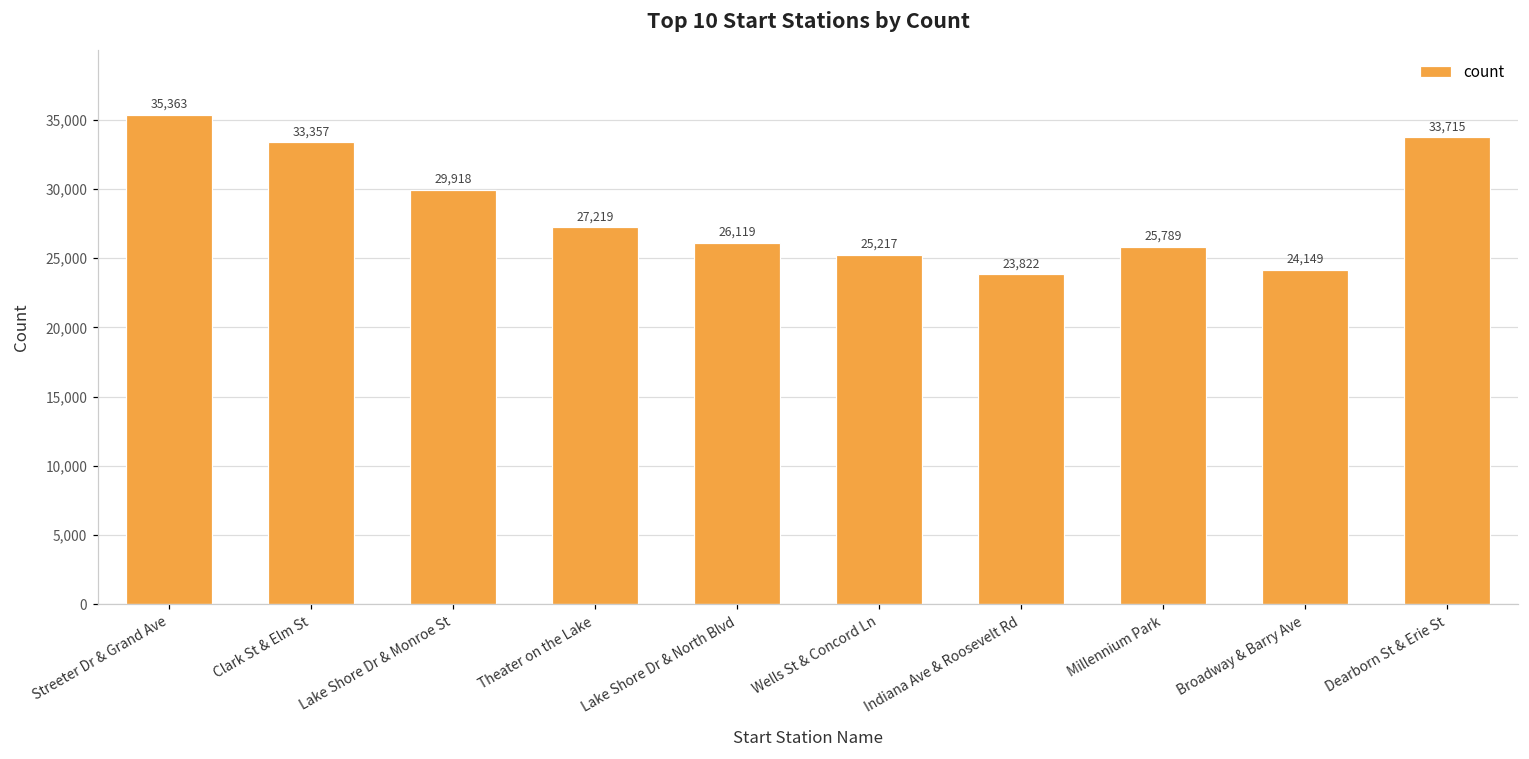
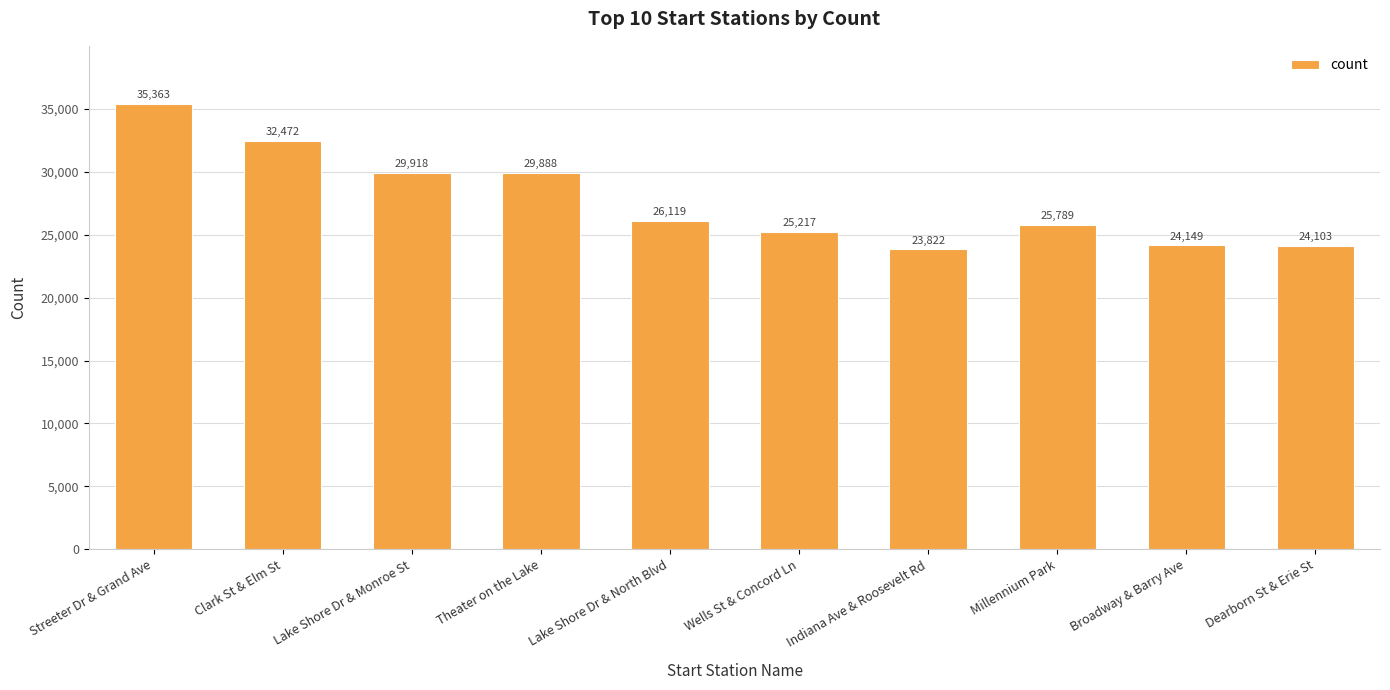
  {
    "Streeter Dr & Grand Ave": "35,363",
-   "Clark St & Elm St": "33,357",
+   "Clark St & Elm St": "32,472",
    "Lake Shore Dr & Monroe St": "29,918",
-   "Theater on the Lake": "27,219",
+   "Theater on the Lake": "29,888",
    "Lake Shore Dr & North Blvd": "26,119",
    "Wells St & Concord Ln": "25,217",
    "Indiana Ave & Roosevelt Rd": "23,822",
    "Millennium Park": "25,789",
    "Broadway & Barry Ave": "24,149",
-   "Dearborn St & Erie St": "33,715"
+   "Dearborn St & Erie St": "24,103"
  }
